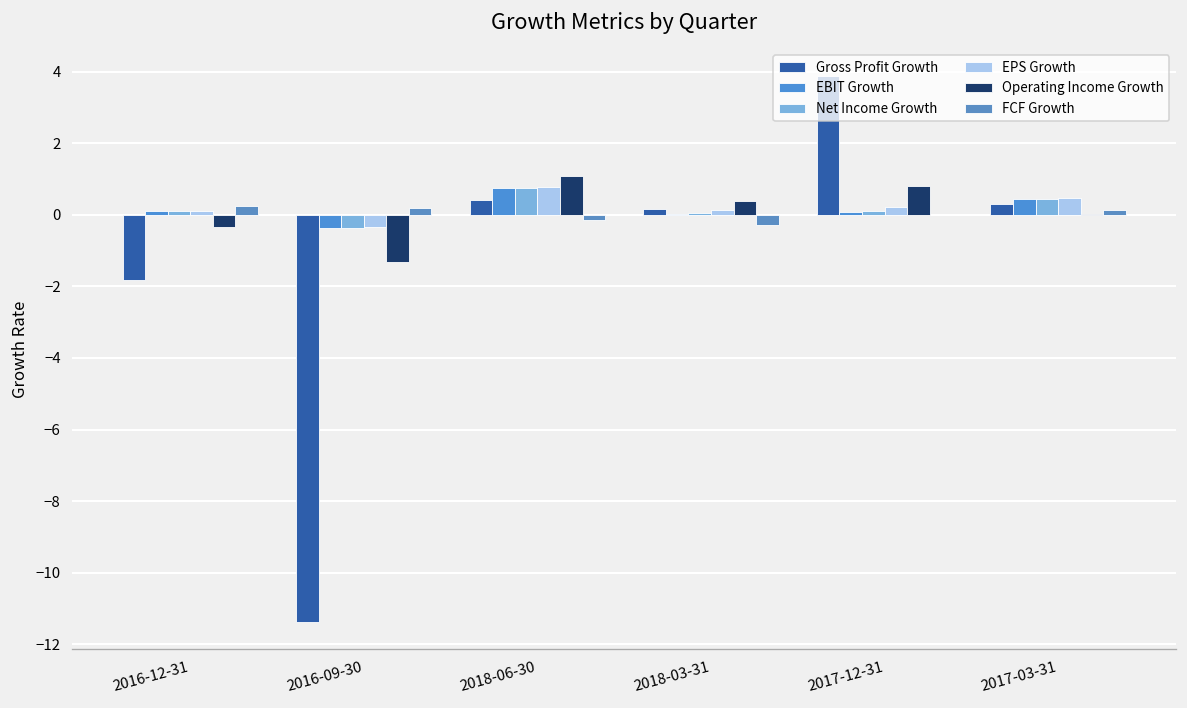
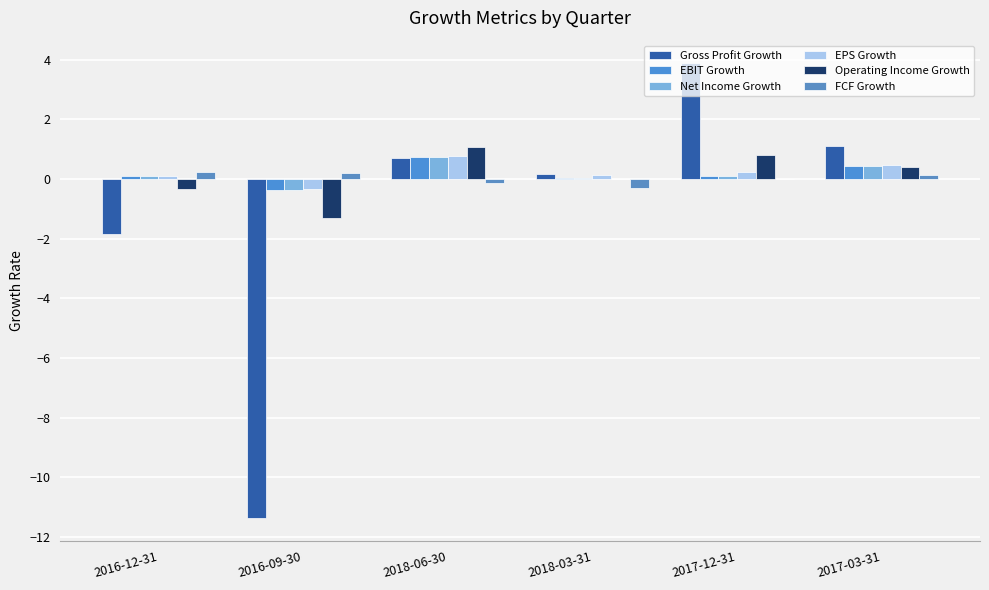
  {
    "Gross Profit Growth": {
      "2016-12-31": -1.8,
      "2016-09-30": -11.4,
-     "2018-06-30": 0.4,
+     "2018-06-30": 0.7,
      "2018-03-31": 0.2,
-     "2017-03-31": 0.3
+     "2017-03-31": 1.1
    },
    "Operating Income Growth": {
      "2016-12-31": -0.3,
      "2016-09-30": -1.3,
      "2018-06-30": 1.1,
-     "2018-03-31": 0.4,
+     "2018-03-31": 0.0,
      "2017-12-31": 0.8,
-     "2017-03-31": 0.0
+     "2017-03-31": 0.4
    }
  }
